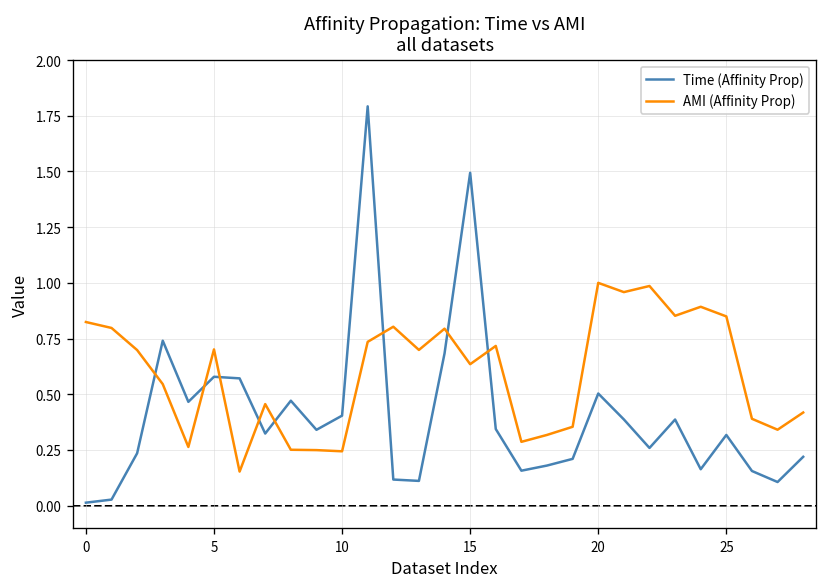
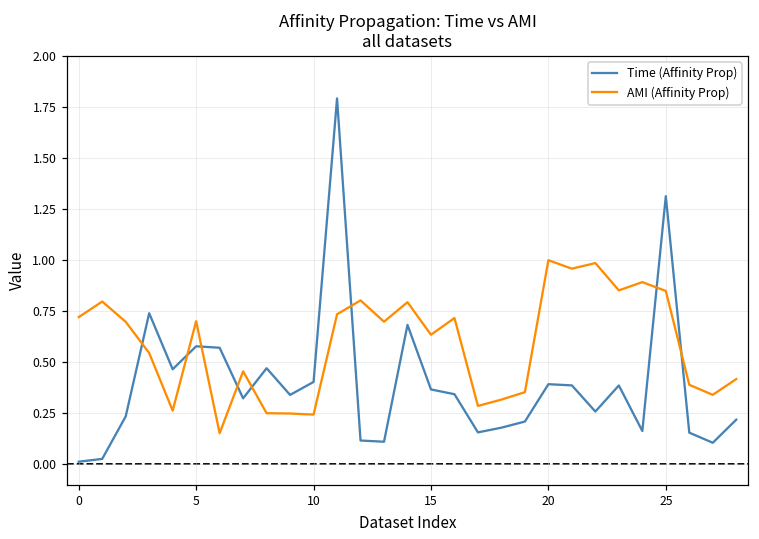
  {
    "Time (Affinity Prop)": {
      "0": 0.01,
      "5": 0.58,
      "10": 0.40,
-     "15": 1.49,
-     "20": 0.50,
-     "25": 0.32
+     "15": 0.37,
+     "20": 0.39,
+     "25": 1.31
    },
    "AMI (Affinity Prop)": {
-     "0": 0.82,
+     "0": 0.72,
      "5": 0.70,
      "10": 0.24,
      "15": 0.63,
      "20": 1.00,
      "25": 0.85
    }
  }
